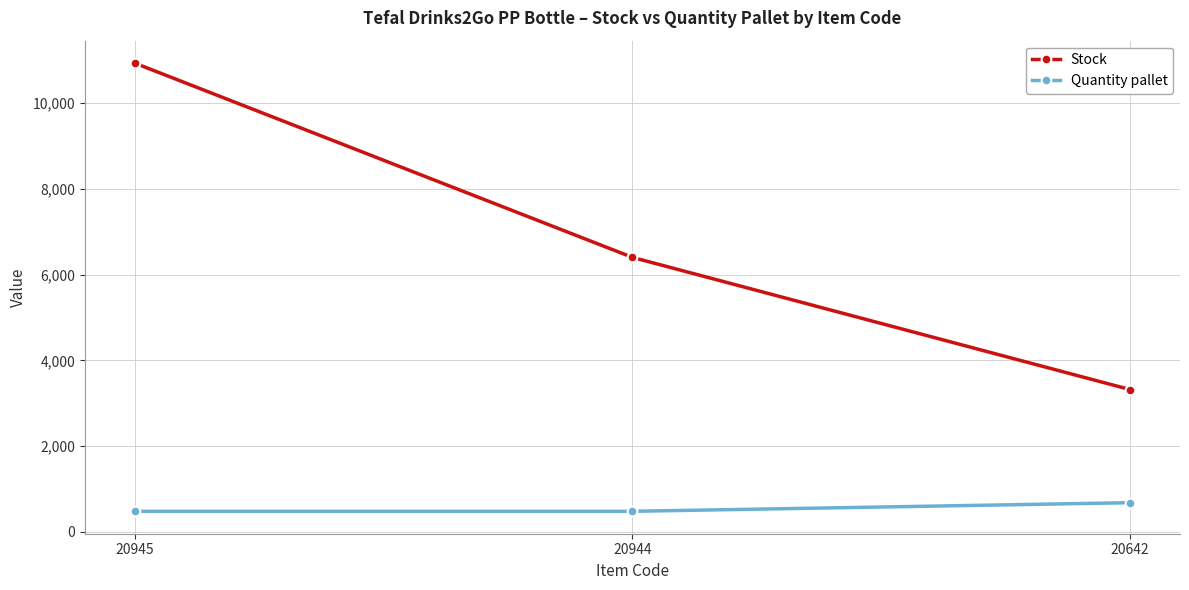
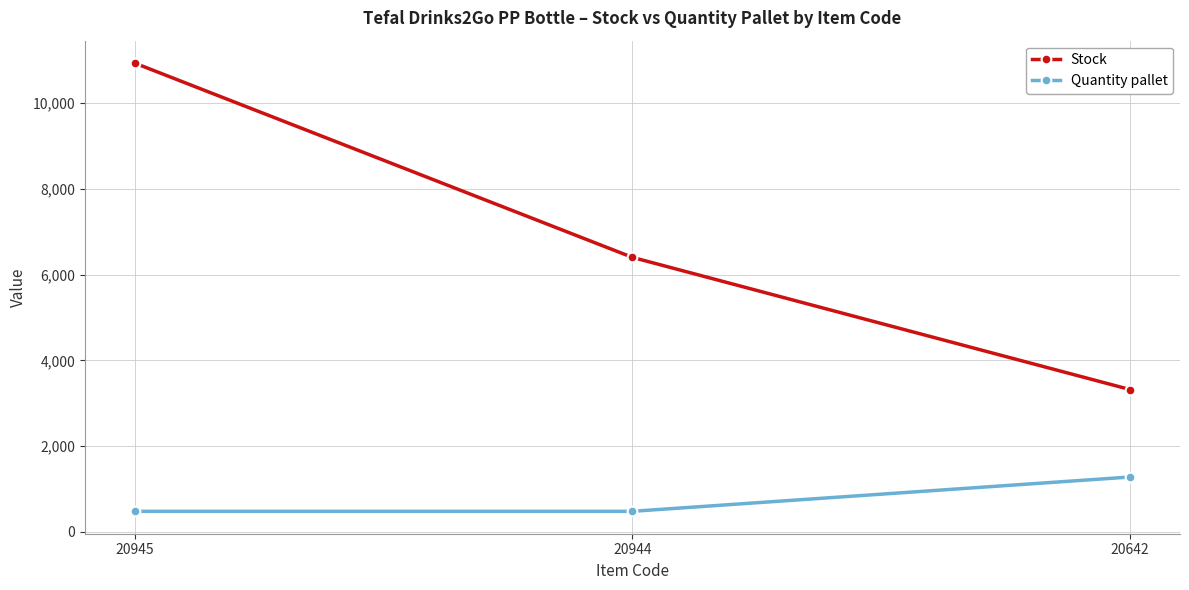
  {
    "Stock": {
      "20945": "10,900",
      "20944": "6,400",
      "20642": "3,300"
    },
    "Quantity pallet": {
      "20945": "500",
      "20944": "500",
-     "20642": "700"
+     "20642": "1,300"
    }
  }
